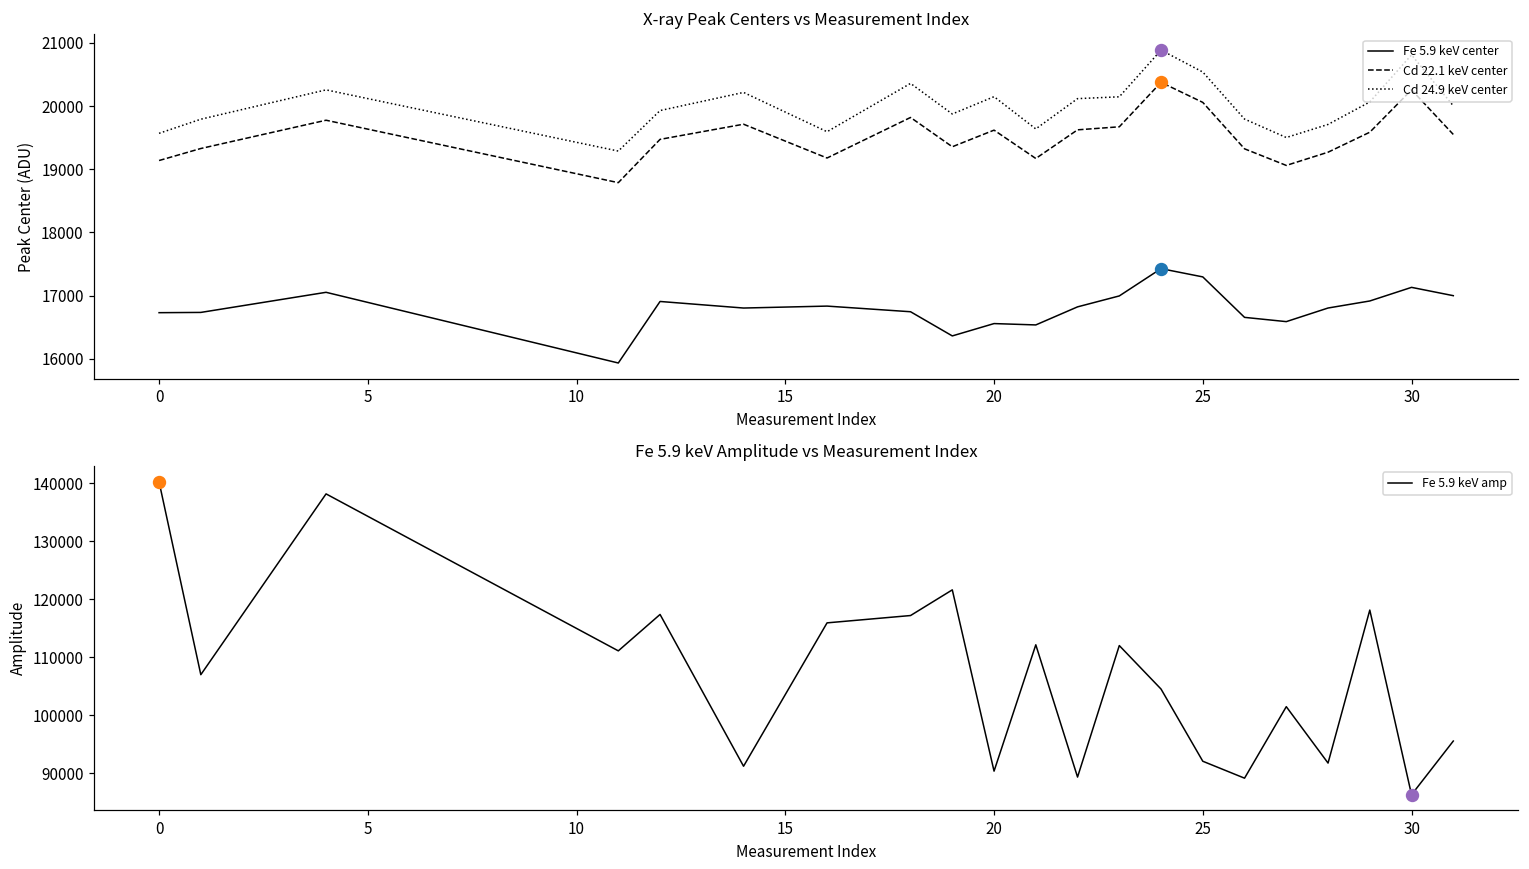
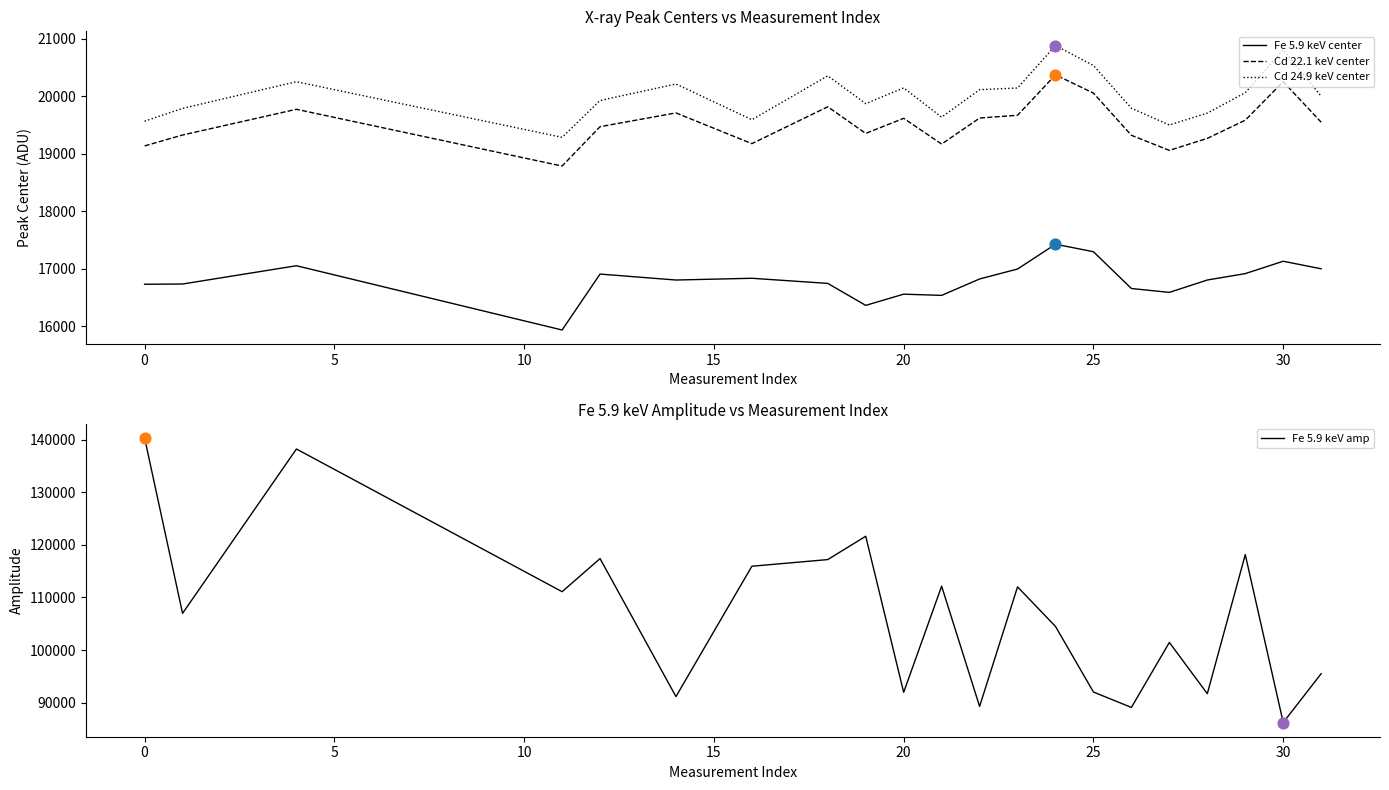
  {
    "Fe 5.9 keV Amplitude vs Measurement Index": {
      "Fe 5.9 keV amp": {
-       "20": 90000,
+       "20": 92000,
        "25": 92000
      }
    }
  }
